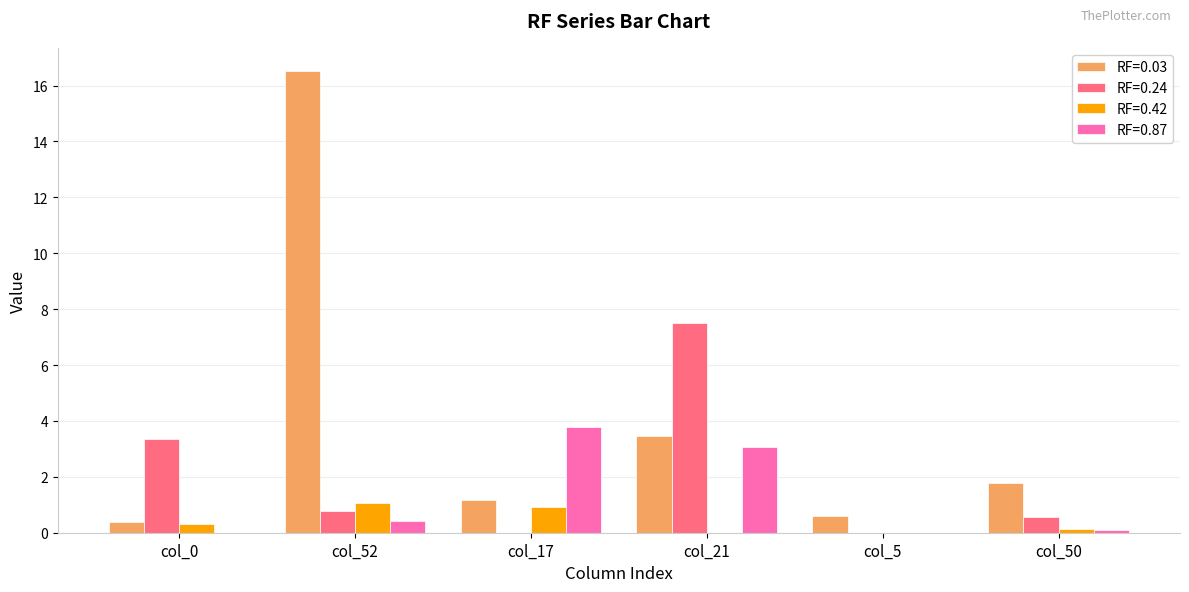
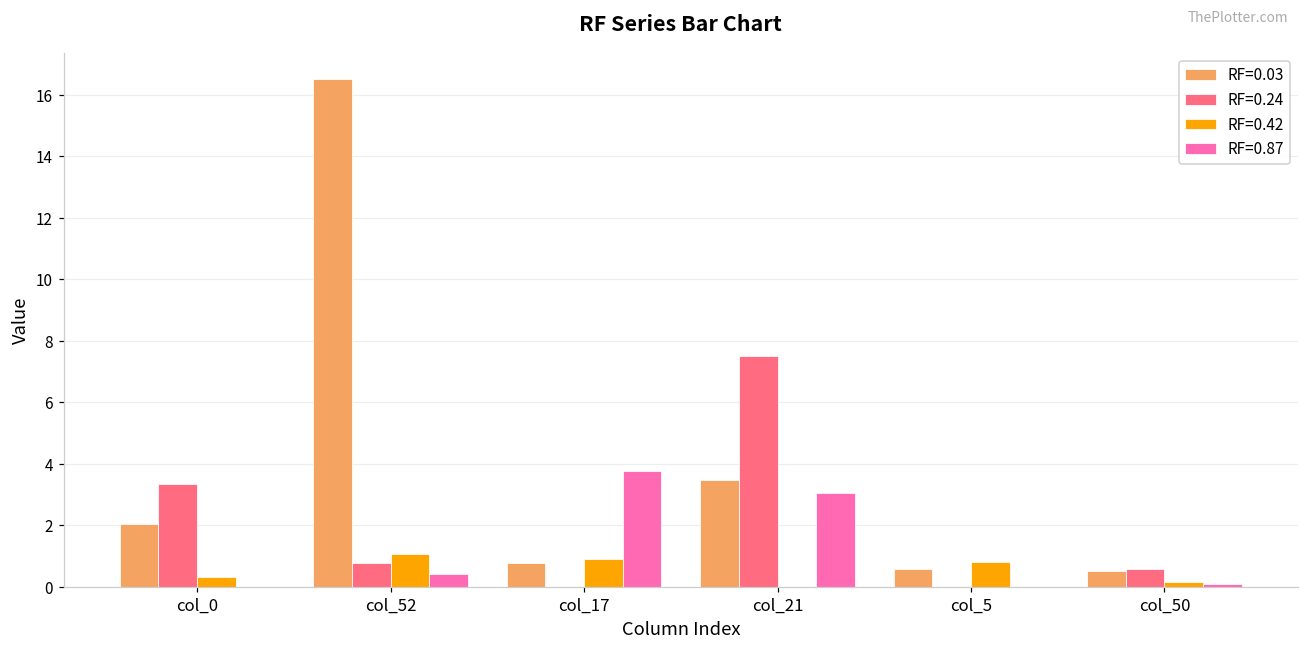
  {
    "RF=0.03": {
-     "col_0": 0.4,
+     "col_0": 2.0,
      "col_52": 16.5,
-     "col_17": 1.2,
+     "col_17": 0.8,
      "col_21": 3.5,
      "col_5": 0.6,
-     "col_50": 1.8
+     "col_50": 0.5
    },
    "RF=0.42": {
      "col_0": 0.3,
      "col_52": 1.1,
      "col_17": 0.9,
      "col_21": 0.0,
-     "col_5": 0.0,
+     "col_5": 0.8,
      "col_50": 0.1
    }
  }
